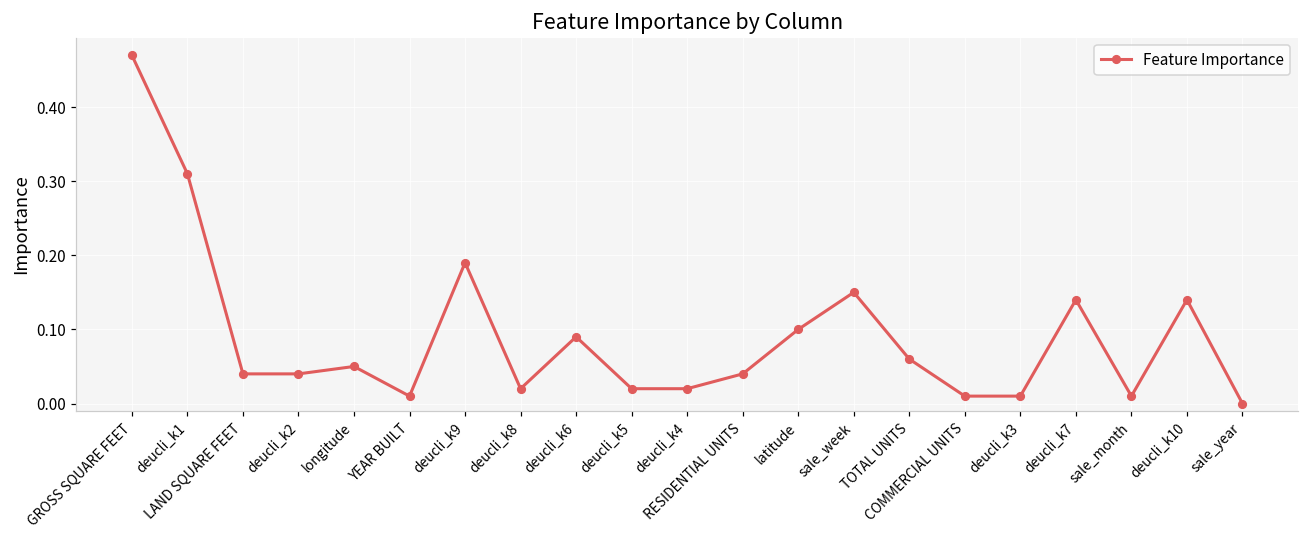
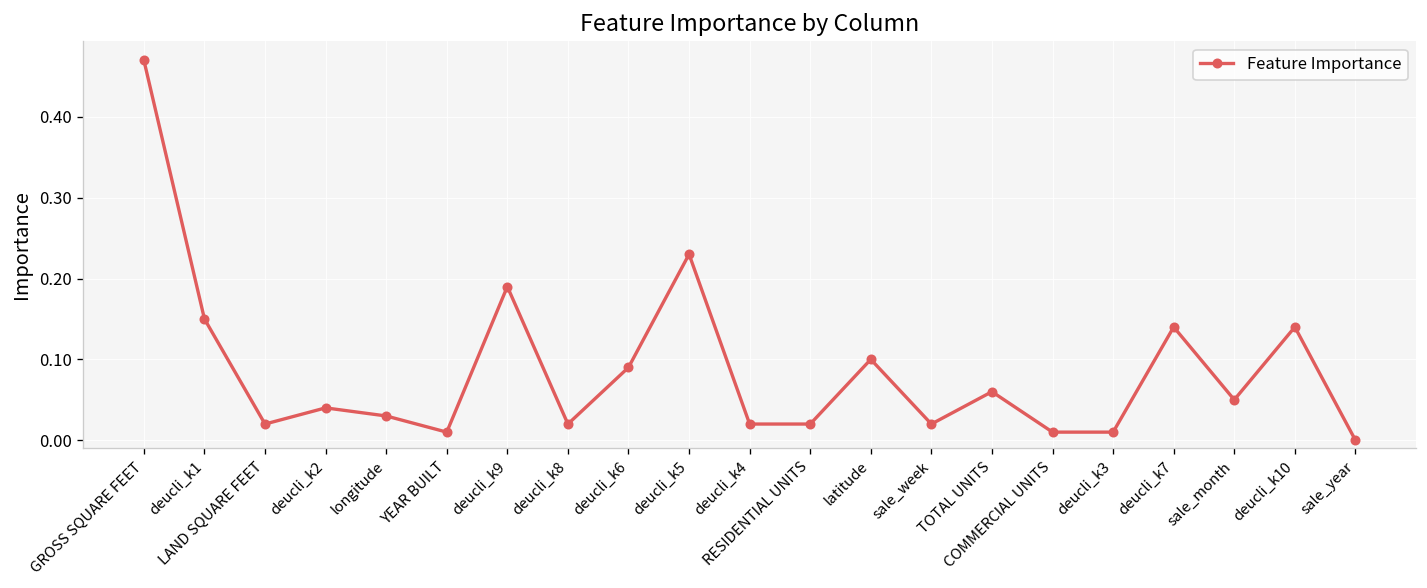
  {
    "GROSS SQUARE FEET": 0.47,
-   "deucli_k1": 0.31,
-   "LAND SQUARE FEET": 0.04,
+   "deucli_k1": 0.15,
+   "LAND SQUARE FEET": 0.02,
    "deucli_k2": 0.04,
-   "longitude": 0.05,
+   "longitude": 0.03,
    "YEAR BUILT": 0.01,
    "deucli_k9": 0.19,
    "deucli_k8": 0.02,
    "deucli_k6": 0.09,
-   "deucli_k5": 0.02,
+   "deucli_k5": 0.23,
    "deucli_k4": 0.02,
-   "RESIDENTIAL UNITS": 0.04,
+   "RESIDENTIAL UNITS": 0.02,
    "latitude": 0.10,
-   "sale_week": 0.15,
+   "sale_week": 0.02,
    "TOTAL UNITS": 0.06,
    "COMMERCIAL UNITS": 0.01,
    "deucli_k3": 0.01,
    "deucli_k7": 0.14,
-   "sale_month": 0.01,
+   "sale_month": 0.05,
    "deucli_k10": 0.14,
    "sale_year": 0.00
  }
